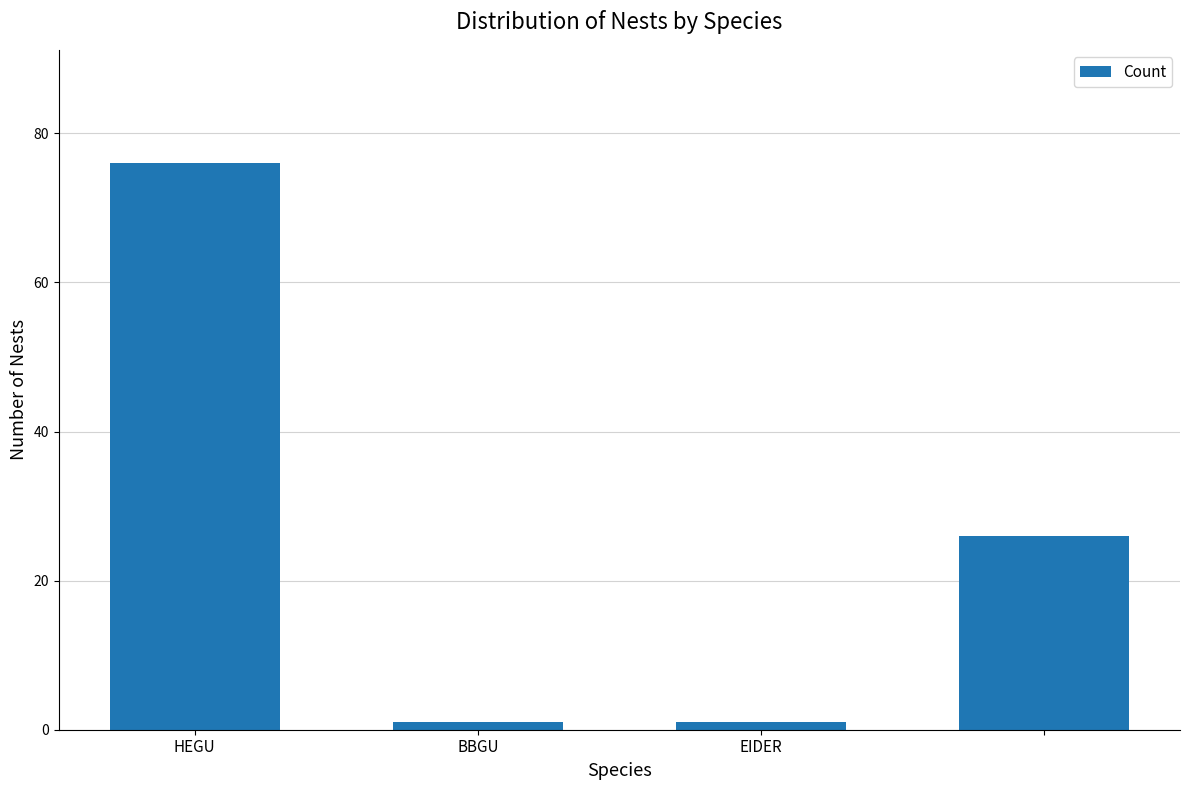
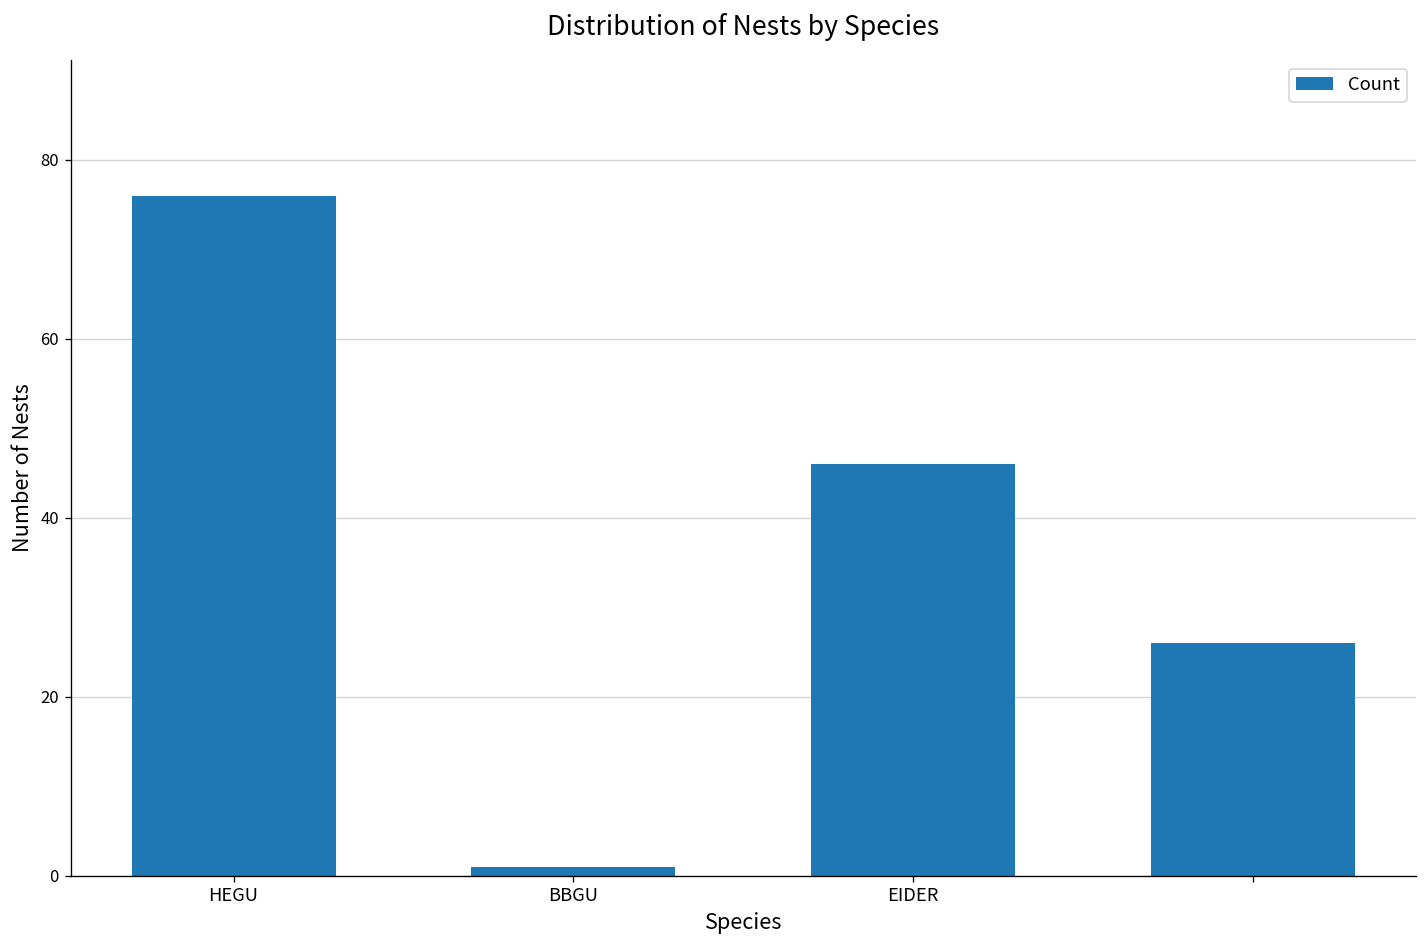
  {
    "HEGU": 76,
    "BBGU": 1,
-   "EIDER": 1
+   "EIDER": 46
  }
